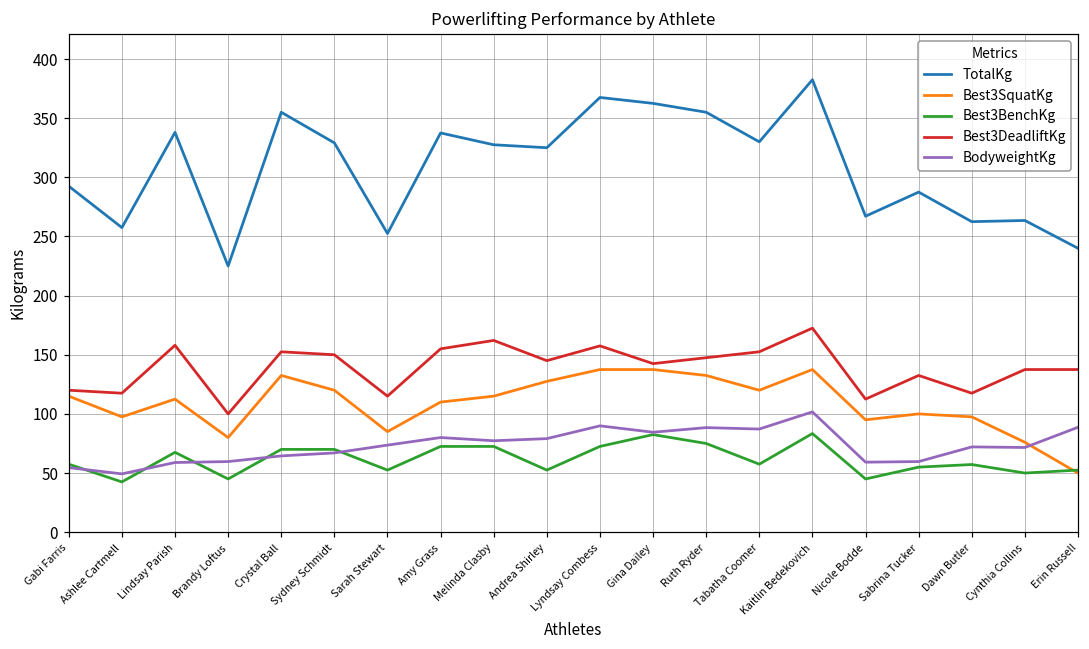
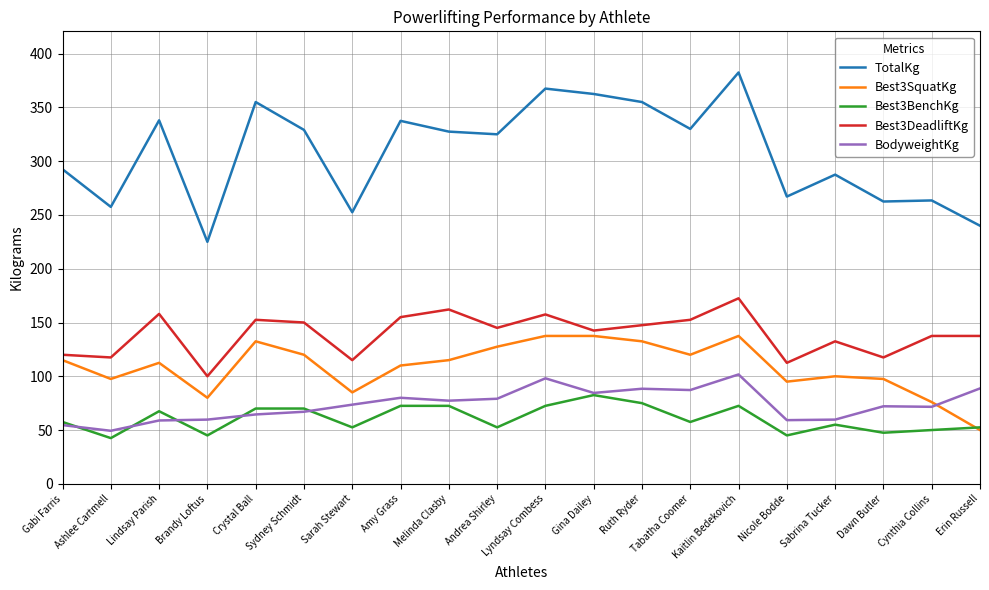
  {
    "TotalKg": {
      "Gabi Farris": 293,
      "Ashlee Cartmell": 258,
      "Lindsay Parish": 338,
      "Brandy Loftus": 225,
      "Crystal Ball": 355,
      "Sydney Schmidt": 329,
      "Sarah Stewart": 253,
      "Amy Grass": 338,
      "Melinda Clasby": 328,
      "Andrea Shirley": 325,
      "Lyndsay Combess": 368,
      "Gina Dailey": 363,
      "Ruth Ryder": 355,
      "Tabatha Coomer": 330,
      "Kaitlin Bedekovich": 383,
      "Nicole Bodde": 267,
      "Sabrina Tucker": 288,
      "Dawn Butler": 263,
      "Cynthia Collins": 264,
      "Erin Russell": 240
    },
    "Best3SquatKg": {
      "Gabi Farris": 115,
      "Ashlee Cartmell": 98,
      "Lindsay Parish": 113,
      "Brandy Loftus": 80,
      "Crystal Ball": 133,
      "Sydney Schmidt": 120,
      "Sarah Stewart": 85,
      "Amy Grass": 110,
      "Melinda Clasby": 115,
      "Andrea Shirley": 128,
      "Lyndsay Combess": 138,
      "Gina Dailey": 138,
      "Ruth Ryder": 133,
      "Tabatha Coomer": 120,
      "Kaitlin Bedekovich": 138,
      "Nicole Bodde": 95,
      "Sabrina Tucker": 100,
      "Dawn Butler": 98,
      "Cynthia Collins": 76,
      "Erin Russell": 50
    },
    "Best3BenchKg": {
      "Gabi Farris": 58,
      "Ashlee Cartmell": 43,
      "Lindsay Parish": 68,
      "Brandy Loftus": 45,
      "Crystal Ball": 70,
      "Sydney Schmidt": 70,
      "Sarah Stewart": 53,
      "Amy Grass": 73,
      "Melinda Clasby": 73,
      "Andrea Shirley": 53,
      "Lyndsay Combess": 73,
      "Ruth Ryder": 75,
      "Tabatha Coomer": 58,
-     "Kaitlin Bedekovich": 83,
+     "Kaitlin Bedekovich": 73,
      "Nicole Bodde": 45,
      "Sabrina Tucker": 55,
-     "Dawn Butler": 57,
+     "Dawn Butler": 48,
      "Cynthia Collins": 50,
      "Erin Russell": 53
    },
    "Best3DeadliftKg": {
      "Gabi Farris": 120,
      "Ashlee Cartmell": 118,
      "Lindsay Parish": 158,
      "Brandy Loftus": 100,
      "Crystal Ball": 153,
      "Sydney Schmidt": 150,
      "Sarah Stewart": 115,
      "Amy Grass": 155,
      "Melinda Clasby": 162,
      "Andrea Shirley": 145,
      "Lyndsay Combess": 158,
      "Gina Dailey": 143,
      "Ruth Ryder": 148,
      "Tabatha Coomer": 153,
      "Kaitlin Bedekovich": 173,
      "Nicole Bodde": 113,
      "Sabrina Tucker": 133,
      "Dawn Butler": 118,
      "Cynthia Collins": 138,
      "Erin Russell": 138
    },
    "BodyweightKg": {
      "Gabi Farris": 55,
      "Ashlee Cartmell": 49,
      "Lindsay Parish": 59,
      "Brandy Loftus": 60,
      "Crystal Ball": 65,
      "Sydney Schmidt": 67,
      "Sarah Stewart": 74,
      "Amy Grass": 80,
      "Melinda Clasby": 77,
      "Andrea Shirley": 79,
-     "Lyndsay Combess": 90,
+     "Lyndsay Combess": 98,
      "Ruth Ryder": 88,
      "Tabatha Coomer": 87,
      "Kaitlin Bedekovich": 102,
      "Nicole Bodde": 59,
      "Sabrina Tucker": 60,
      "Dawn Butler": 72,
      "Cynthia Collins": 72,
      "Erin Russell": 89
    }
  }
